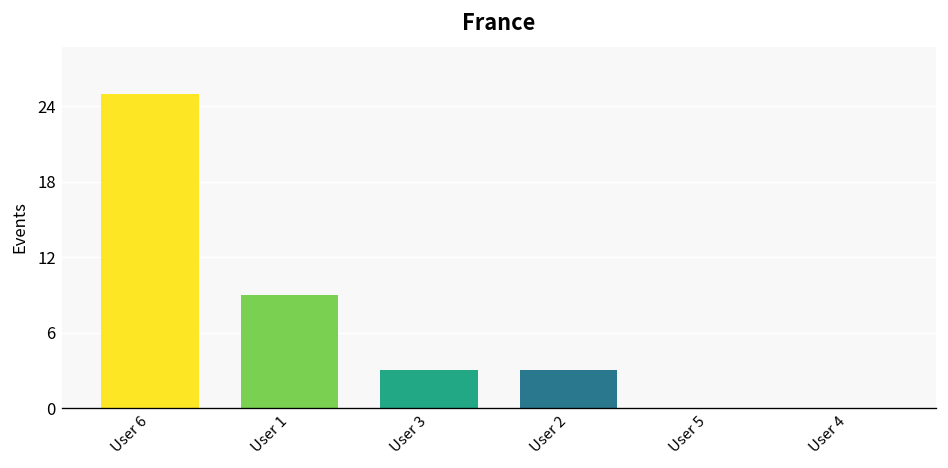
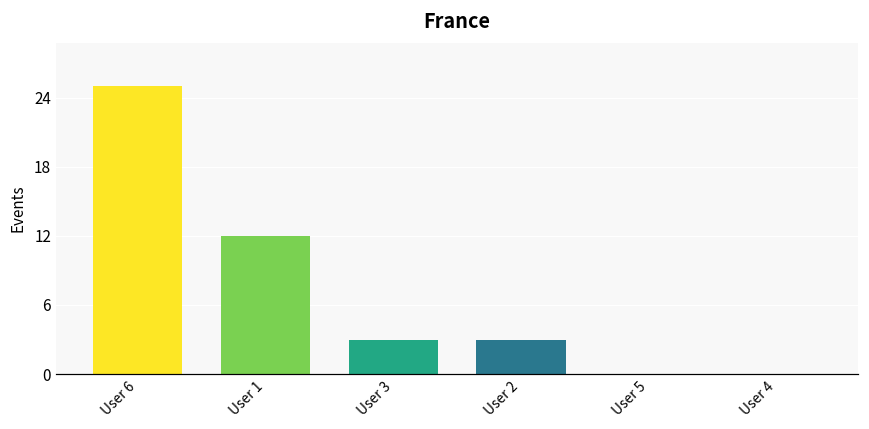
  {
    "User 6": 25,
-   "User 1": 9,
+   "User 1": 12,
    "User 3": 3,
    "User 2": 3,
    "User 5": 0,
    "User 4": 0
  }
